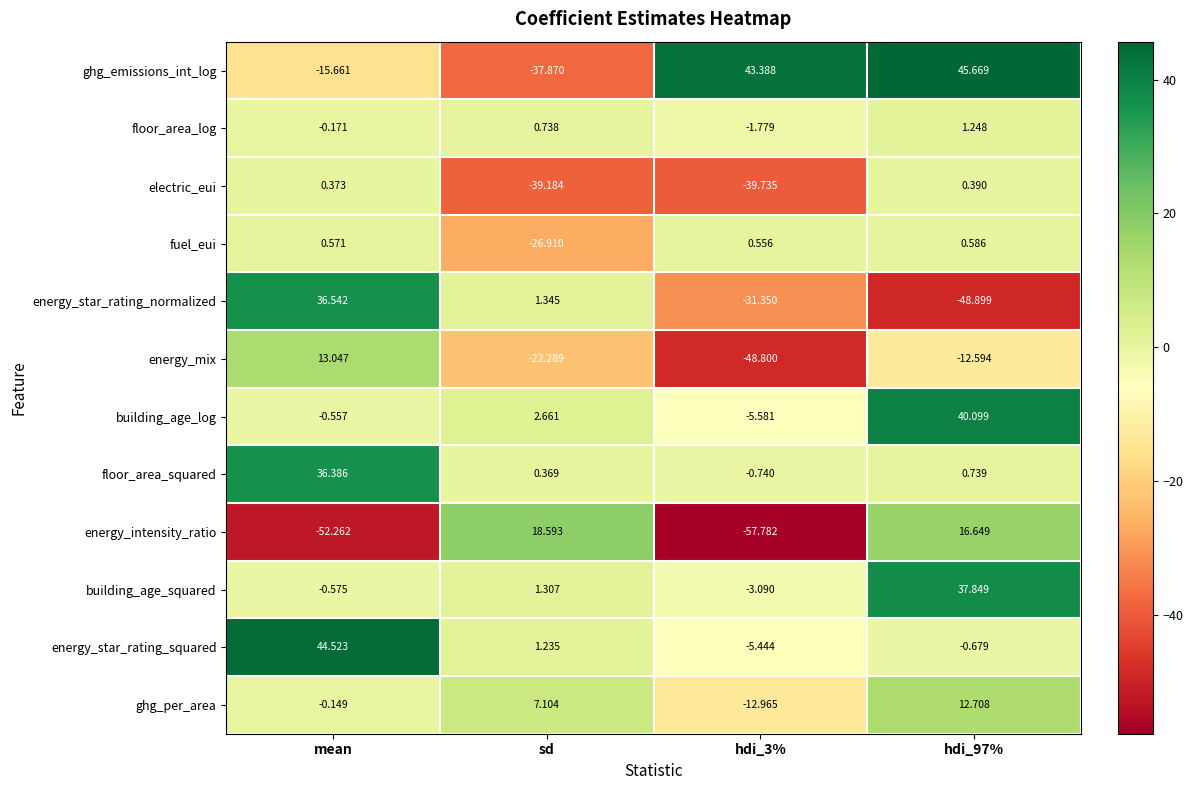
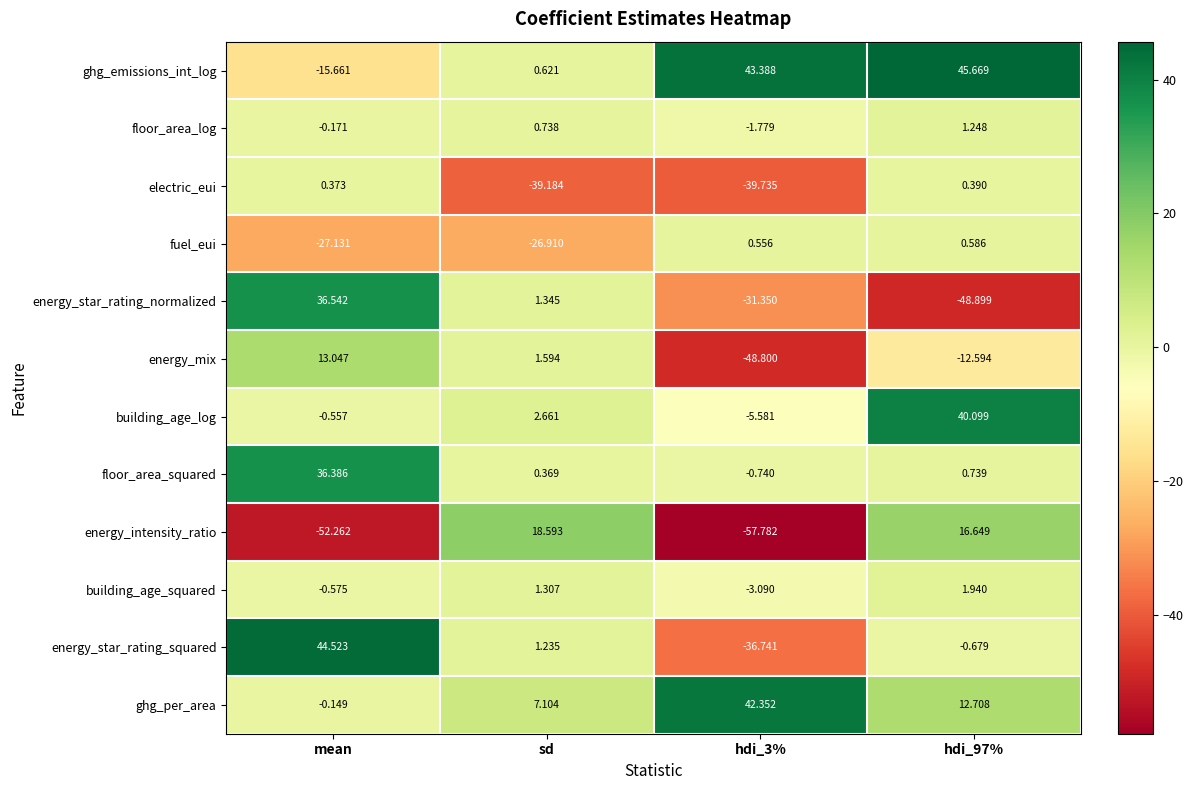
  {
    "ghg_emissions_int_log": {
      "mean": -15.661,
-     "sd": -37.870,
+     "sd": 0.621,
      "hdi_3%": 43.388,
      "hdi_97%": 45.669
    },
    "floor_area_log": {
      "mean": -0.171,
      "sd": 0.738,
      "hdi_3%": -1.779,
      "hdi_97%": 1.248
    },
    "electric_eui": {
      "mean": 0.373,
      "sd": -39.184,
      "hdi_3%": -39.735,
      "hdi_97%": 0.390
    },
    "fuel_eui": {
-     "mean": 0.571,
+     "mean": -27.131,
      "sd": -26.910,
      "hdi_3%": 0.556,
      "hdi_97%": 0.586
    },
    "energy_star_rating_normalized": {
      "mean": 36.542,
      "sd": 1.345,
      "hdi_3%": -31.350,
      "hdi_97%": -48.899
    },
    "energy_mix": {
      "mean": 13.047,
-     "sd": -22.289,
+     "sd": 1.594,
      "hdi_3%": -48.800,
      "hdi_97%": -12.594
    },
    "building_age_log": {
      "mean": -0.557,
      "sd": 2.661,
      "hdi_3%": -5.581,
      "hdi_97%": 40.099
    },
    "floor_area_squared": {
      "mean": 36.386,
      "sd": 0.369,
      "hdi_3%": -0.740,
      "hdi_97%": 0.739
    },
    "energy_intensity_ratio": {
      "mean": -52.262,
      "sd": 18.593,
      "hdi_3%": -57.782,
      "hdi_97%": 16.649
    },
    "building_age_squared": {
      "mean": -0.575,
      "sd": 1.307,
      "hdi_3%": -3.090,
-     "hdi_97%": 37.849
+     "hdi_97%": 1.940
    },
    "energy_star_rating_squared": {
      "mean": 44.523,
      "sd": 1.235,
-     "hdi_3%": -5.444,
+     "hdi_3%": -36.741,
      "hdi_97%": -0.679
    },
    "ghg_per_area": {
      "mean": -0.149,
      "sd": 7.104,
-     "hdi_3%": -12.965,
+     "hdi_3%": 42.352,
      "hdi_97%": 12.708
    }
  }
